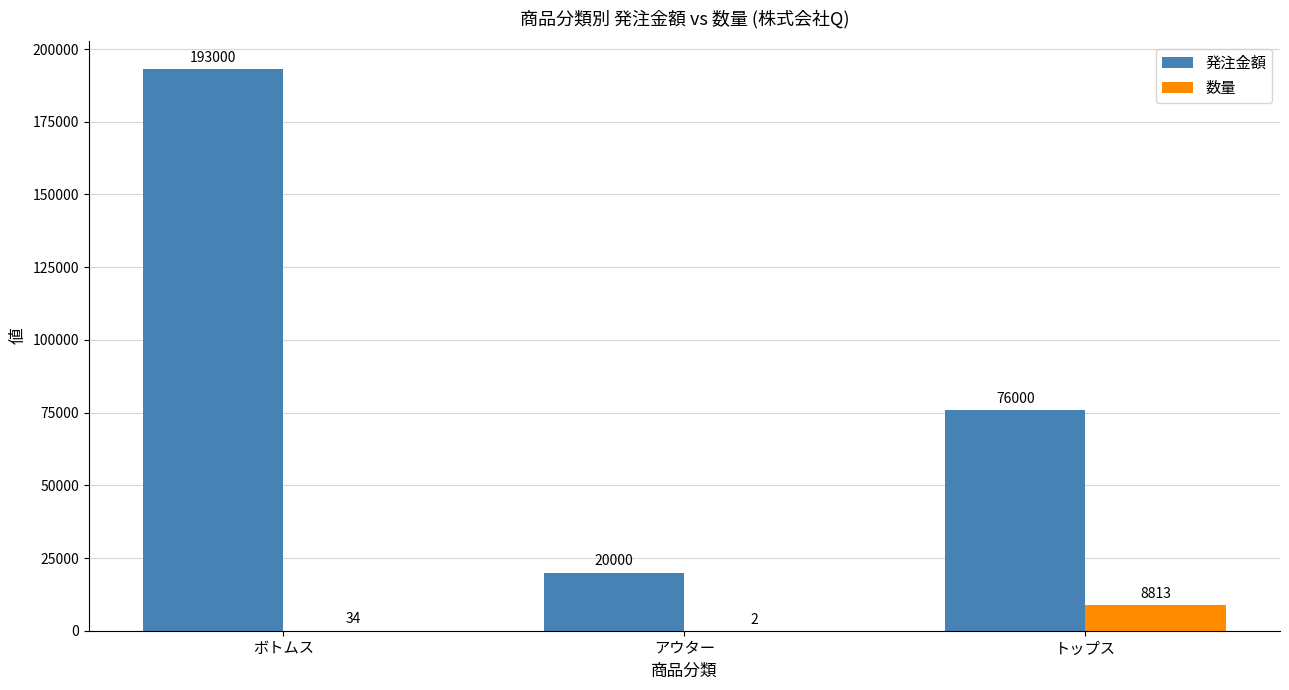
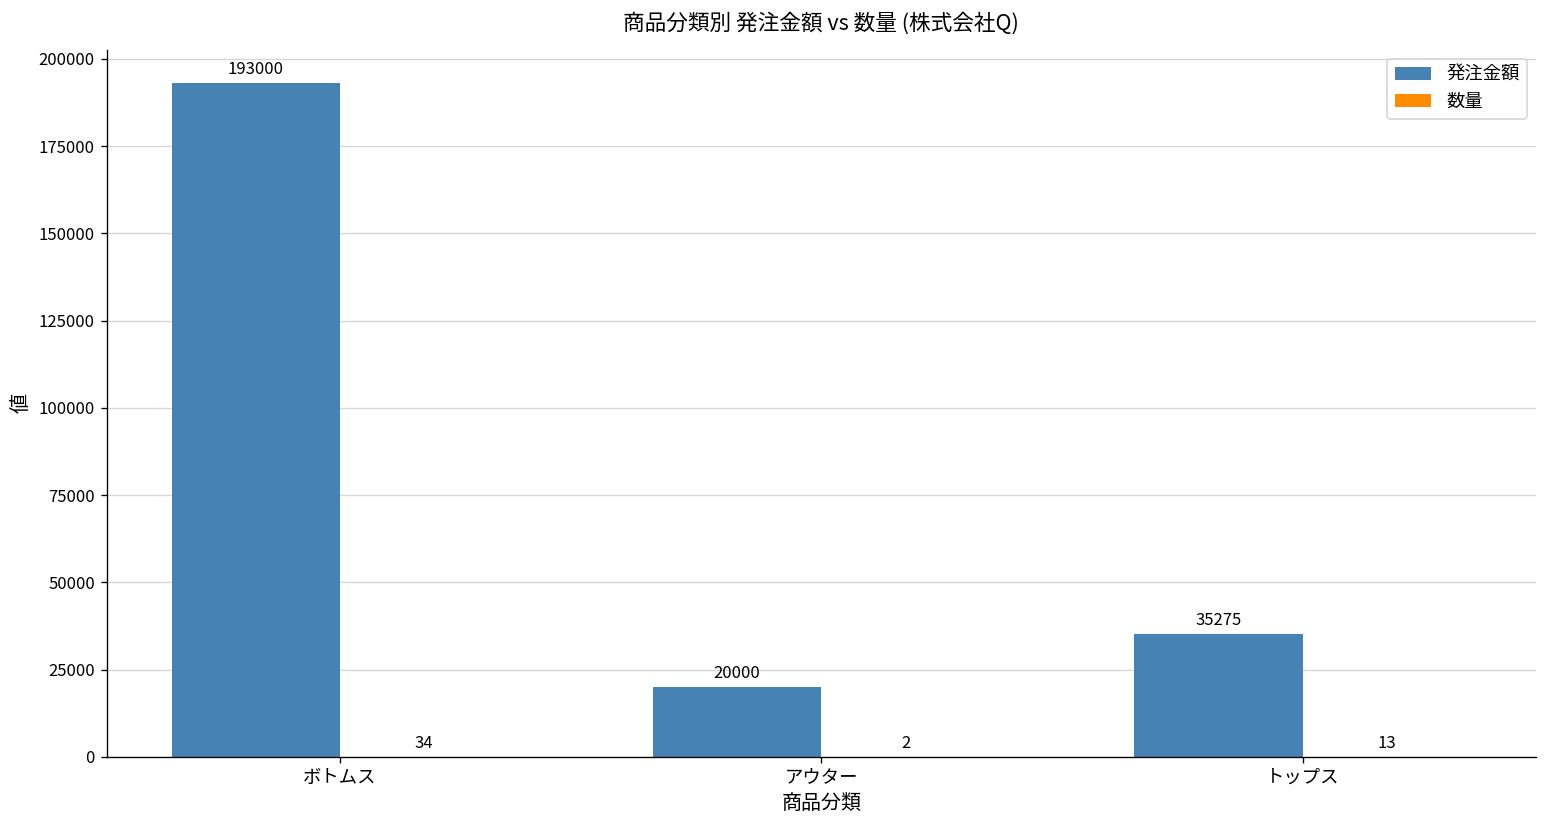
  {
    "発注金額": {
      "ボトムス": 193000,
      "アウター": 20000,
-     "トップス": 76000
+     "トップス": 35275
    },
    "数量": {
      "ボトムス": 34,
      "アウター": 2,
-     "トップス": 8813
+     "トップス": 13
    }
  }
